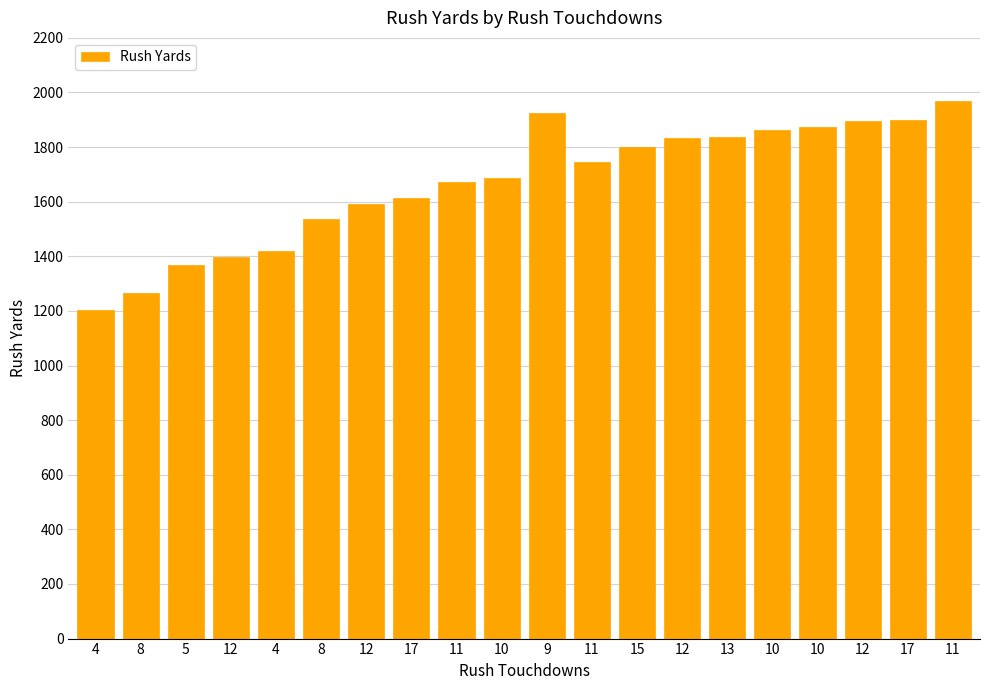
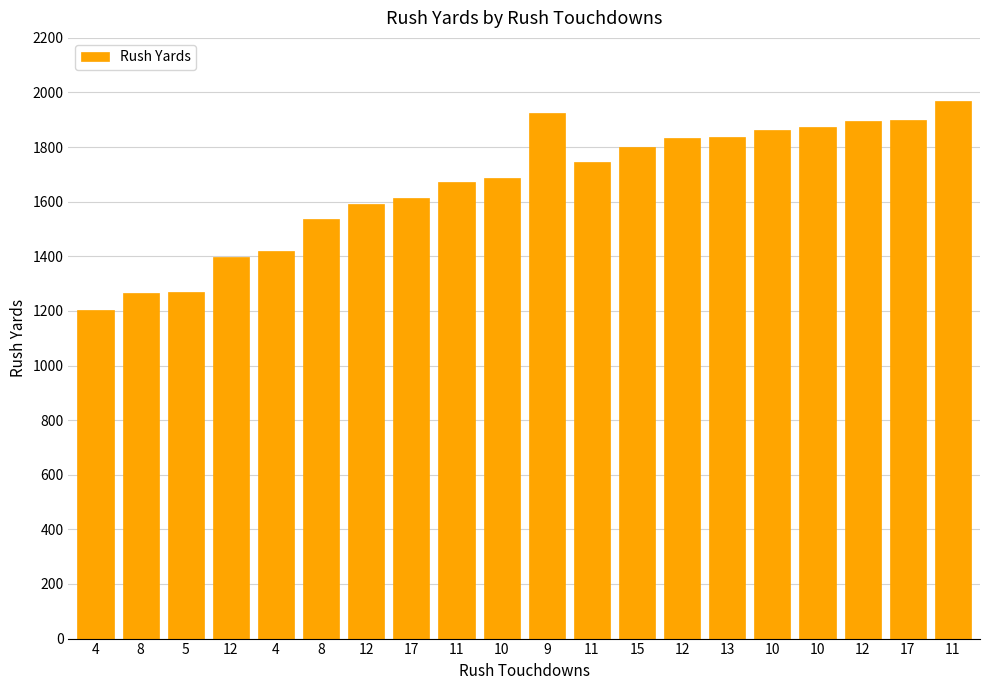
  {
-   "5": 1370,
+   "5": 1270,
    "9": 1920,
    "15": 1800,
    "13": 1840
  }
